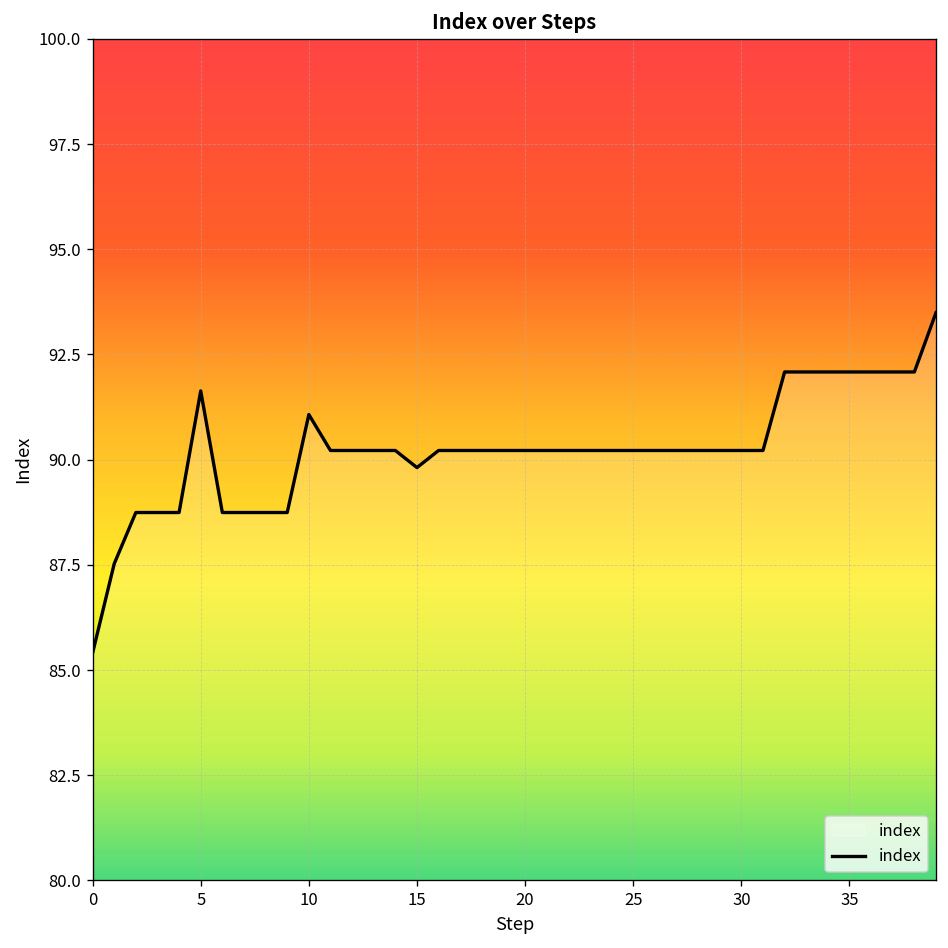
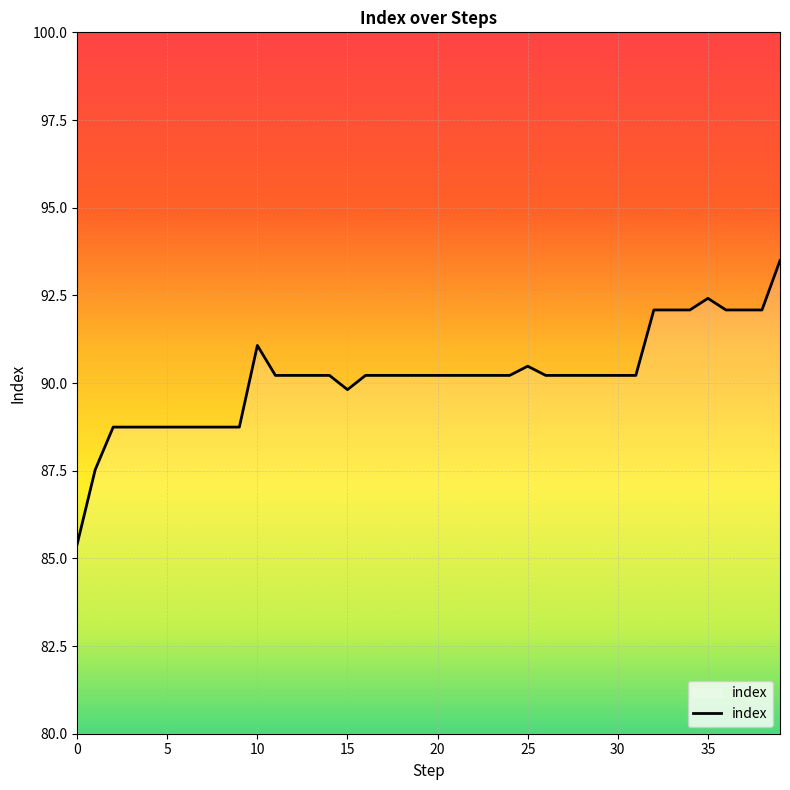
  {
    "0": 85.4,
-   "5": 91.6,
+   "5": 88.7,
    "10": 91.1,
    "15": 89.8,
    "20": 90.2,
-   "25": 90.2,
+   "25": 90.5,
    "30": 90.2,
-   "35": 92.1
+   "35": 92.4
  }
